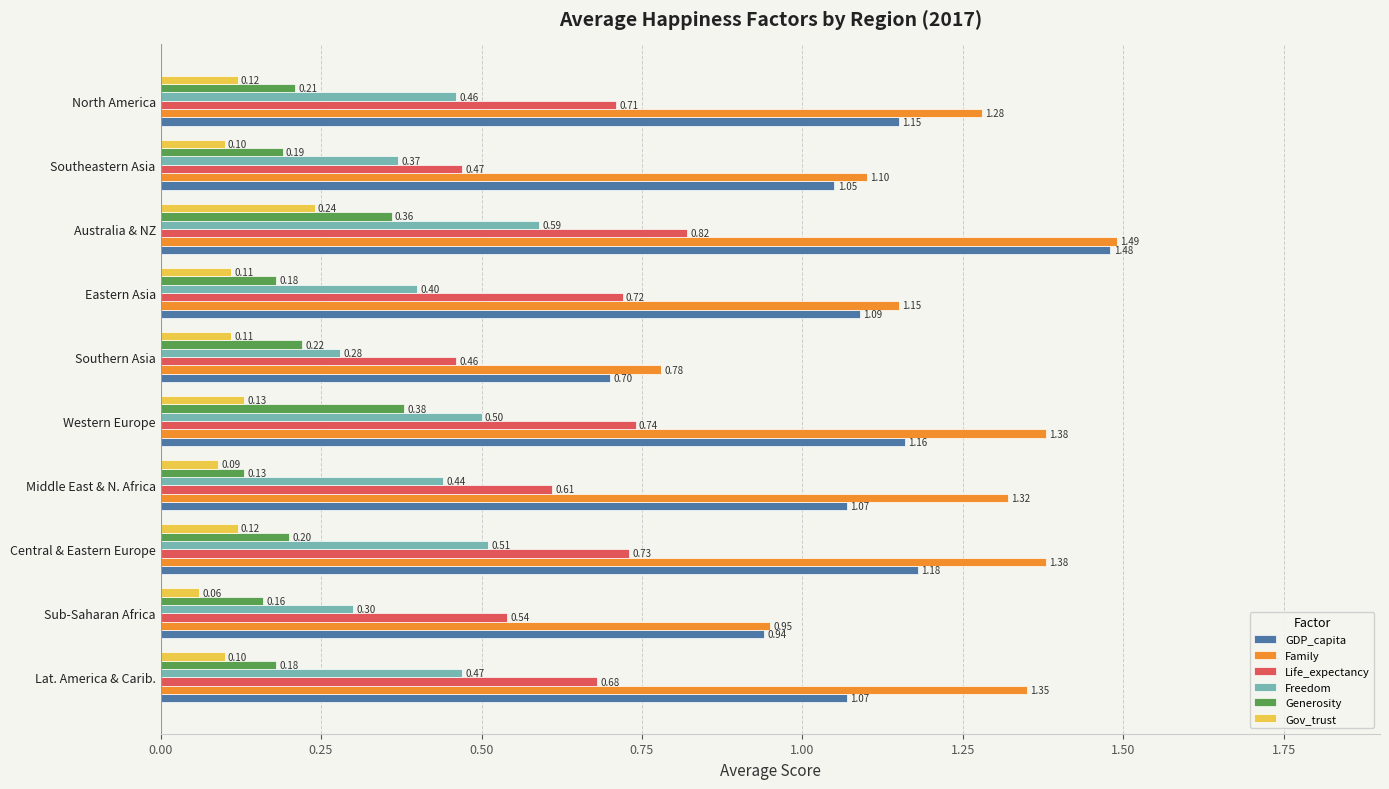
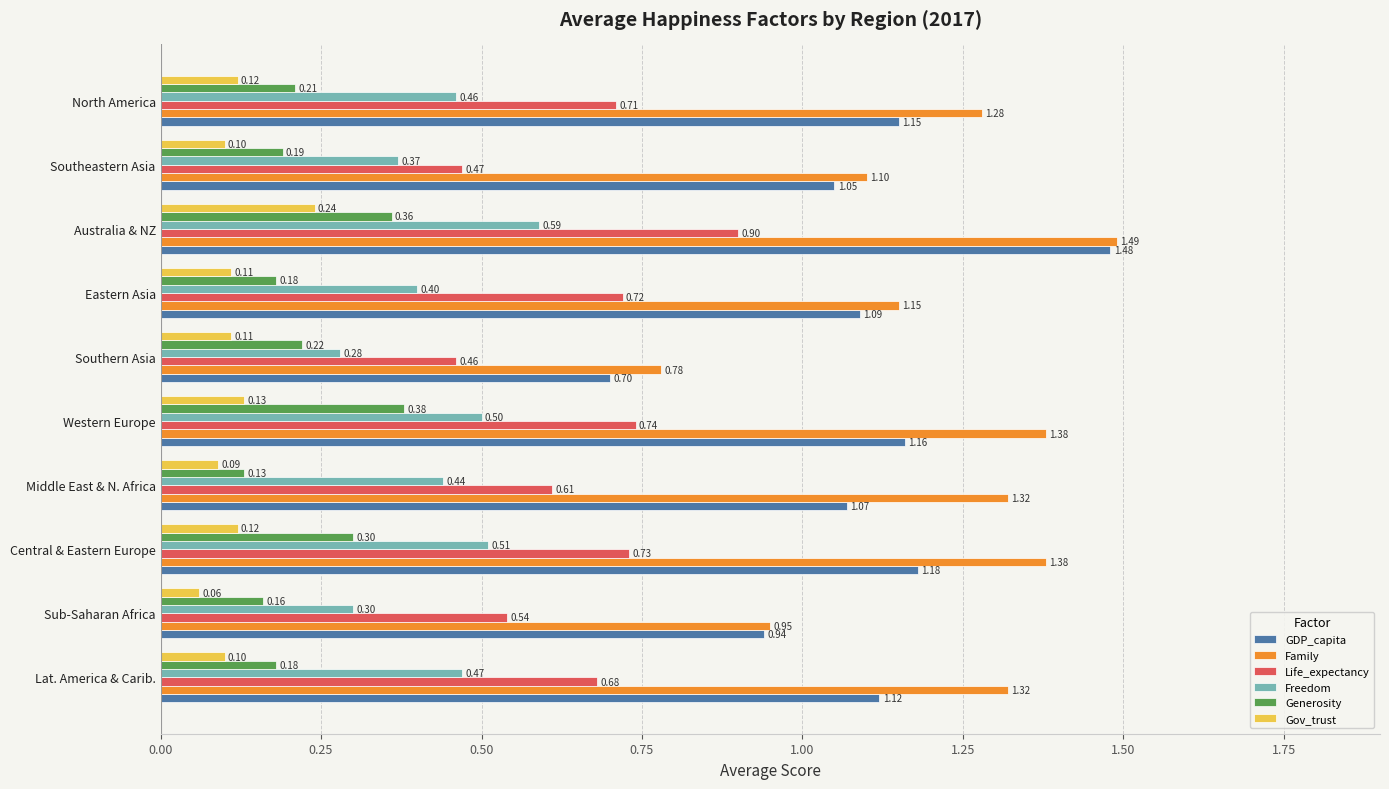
  {
    "GDP_capita": {
      "North America": 1.15,
      "Southeastern Asia": 1.05,
      "Australia & NZ": 1.48,
      "Eastern Asia": 1.09,
      "Southern Asia": 0.70,
      "Western Europe": 1.16,
      "Middle East & N. Africa": 1.07,
      "Central & Eastern Europe": 1.18,
      "Sub-Saharan Africa": 0.94,
-     "Lat. America & Carib.": 1.07
+     "Lat. America & Carib.": 1.12
    },
    "Family": {
      "North America": 1.28,
      "Southeastern Asia": 1.10,
      "Australia & NZ": 1.49,
      "Eastern Asia": 1.15,
      "Southern Asia": 0.78,
      "Western Europe": 1.38,
      "Middle East & N. Africa": 1.32,
      "Central & Eastern Europe": 1.38,
      "Sub-Saharan Africa": 0.95,
-     "Lat. America & Carib.": 1.35
+     "Lat. America & Carib.": 1.32
    },
    "Life_expectancy": {
      "North America": 0.71,
      "Southeastern Asia": 0.47,
-     "Australia & NZ": 0.82,
+     "Australia & NZ": 0.90,
      "Eastern Asia": 0.72,
      "Southern Asia": 0.46,
      "Western Europe": 0.74,
      "Middle East & N. Africa": 0.61,
      "Central & Eastern Europe": 0.73,
      "Sub-Saharan Africa": 0.54,
      "Lat. America & Carib.": 0.68
    },
    "Freedom": {
      "North America": 0.46,
      "Southeastern Asia": 0.37,
      "Australia & NZ": 0.59,
      "Eastern Asia": 0.40,
      "Southern Asia": 0.28,
      "Western Europe": 0.50,
      "Middle East & N. Africa": 0.44,
      "Central & Eastern Europe": 0.51,
      "Sub-Saharan Africa": 0.30,
      "Lat. America & Carib.": 0.47
    },
    "Generosity": {
      "North America": 0.21,
      "Southeastern Asia": 0.19,
      "Australia & NZ": 0.36,
      "Eastern Asia": 0.18,
      "Southern Asia": 0.22,
      "Western Europe": 0.38,
      "Middle East & N. Africa": 0.13,
-     "Central & Eastern Europe": 0.20,
+     "Central & Eastern Europe": 0.30,
      "Sub-Saharan Africa": 0.16,
      "Lat. America & Carib.": 0.18
    },
    "Gov_trust": {
      "North America": 0.12,
      "Southeastern Asia": 0.10,
      "Australia & NZ": 0.24,
      "Eastern Asia": 0.11,
      "Southern Asia": 0.11,
      "Western Europe": 0.13,
      "Middle East & N. Africa": 0.09,
      "Central & Eastern Europe": 0.12,
      "Sub-Saharan Africa": 0.06,
      "Lat. America & Carib.": 0.10
    }
  }
